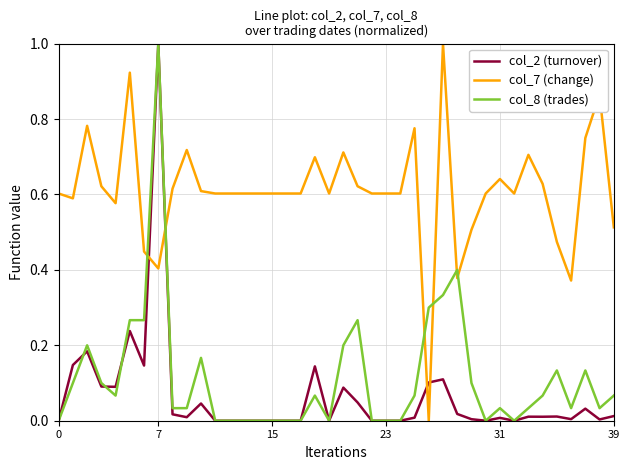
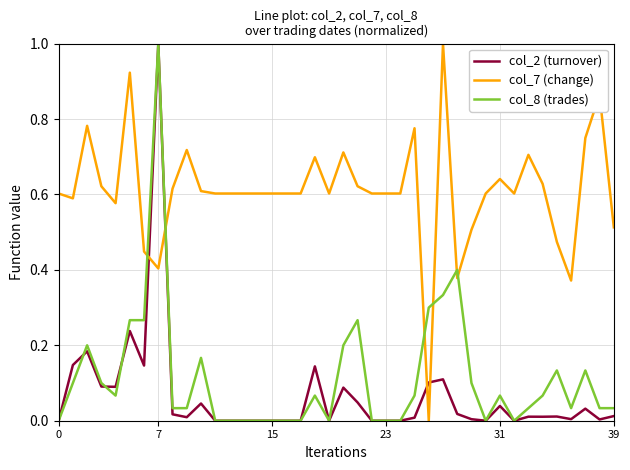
  {
    "col_2 (turnover)": {
-     "31": 0.01,
+     "31": 0.04,
      "39": 0.01
    },
    "col_7 (change)": {
      "0": 0.60,
      "7": 0.40,
      "15": 0.60,
      "23": 0.60,
      "31": 0.64,
      "39": 0.51
    },
    "col_8 (trades)": {
-     "31": 0.03,
-     "39": 0.07
+     "31": 0.07,
+     "39": 0.03
    }
  }
